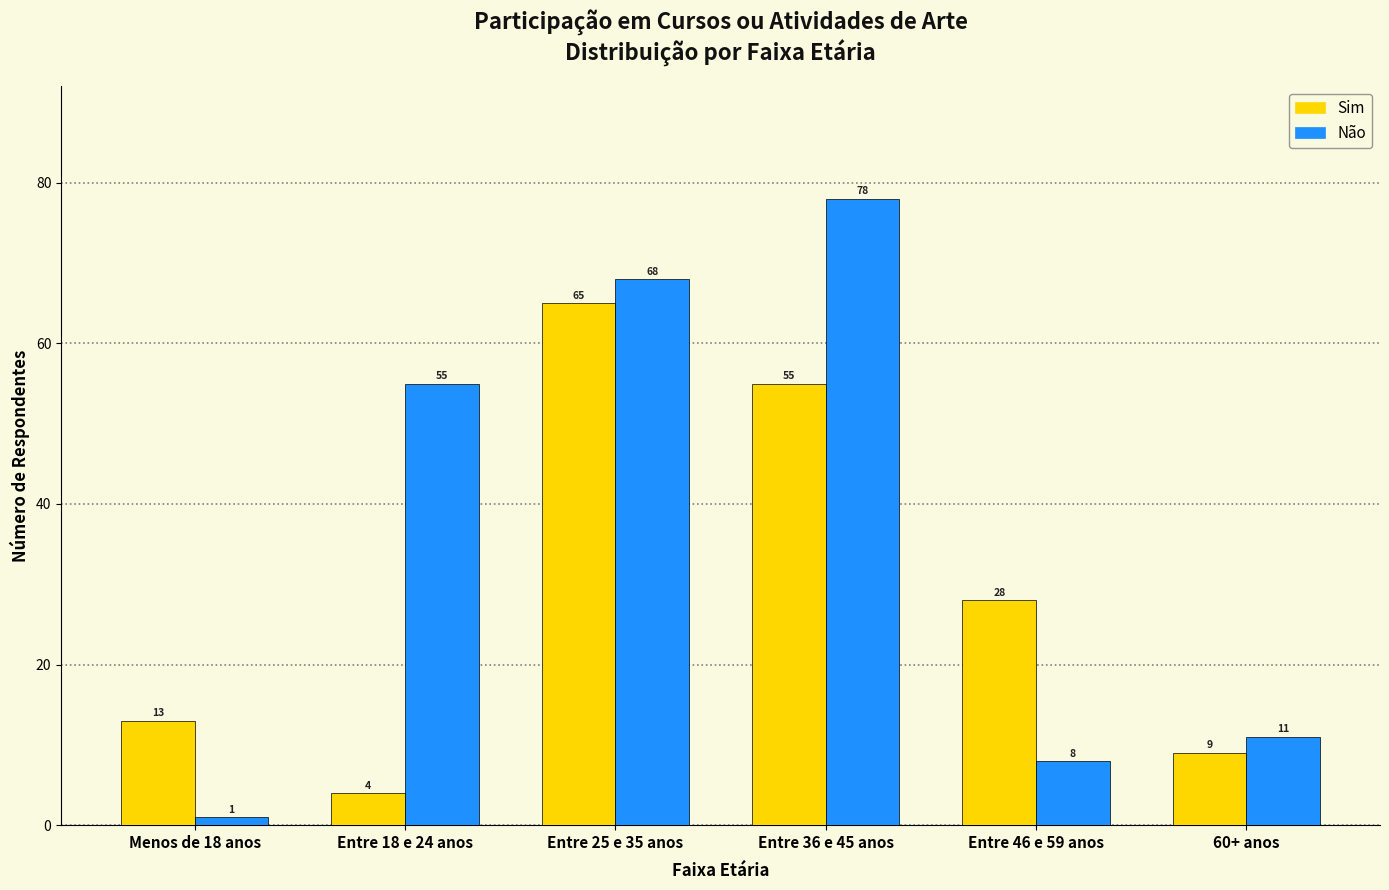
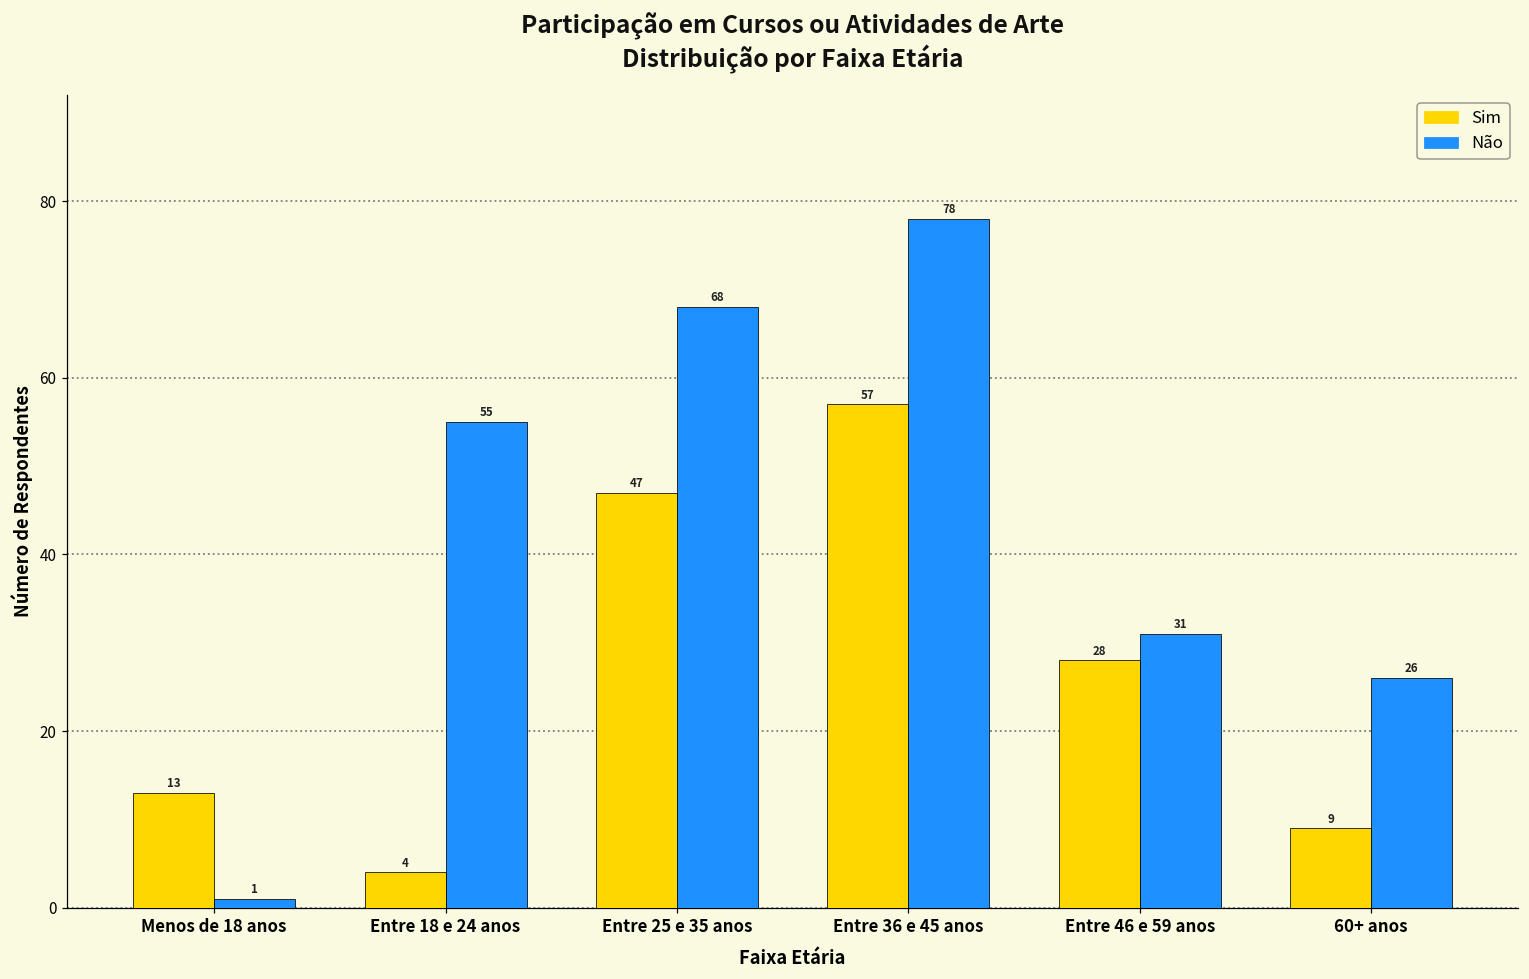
  {
    "Sim": {
      "Menos de 18 anos": 13,
      "Entre 18 e 24 anos": 4,
-     "Entre 25 e 35 anos": 65,
-     "Entre 36 e 45 anos": 55,
+     "Entre 25 e 35 anos": 47,
+     "Entre 36 e 45 anos": 57,
      "Entre 46 e 59 anos": 28,
      "60+ anos": 9
    },
    "Não": {
      "Menos de 18 anos": 1,
      "Entre 18 e 24 anos": 55,
      "Entre 25 e 35 anos": 68,
      "Entre 36 e 45 anos": 78,
-     "Entre 46 e 59 anos": 8,
-     "60+ anos": 11
+     "Entre 46 e 59 anos": 31,
+     "60+ anos": 26
    }
  }
